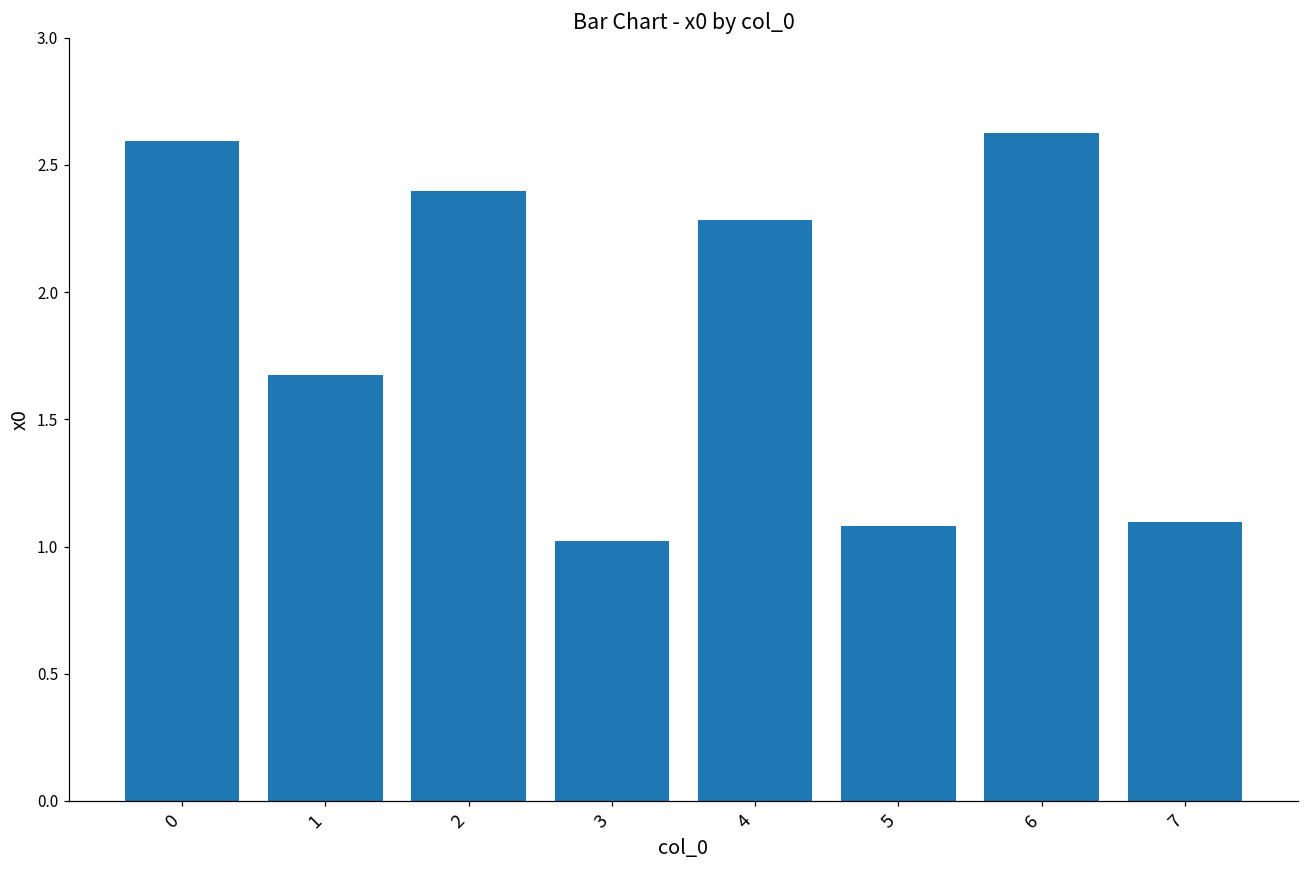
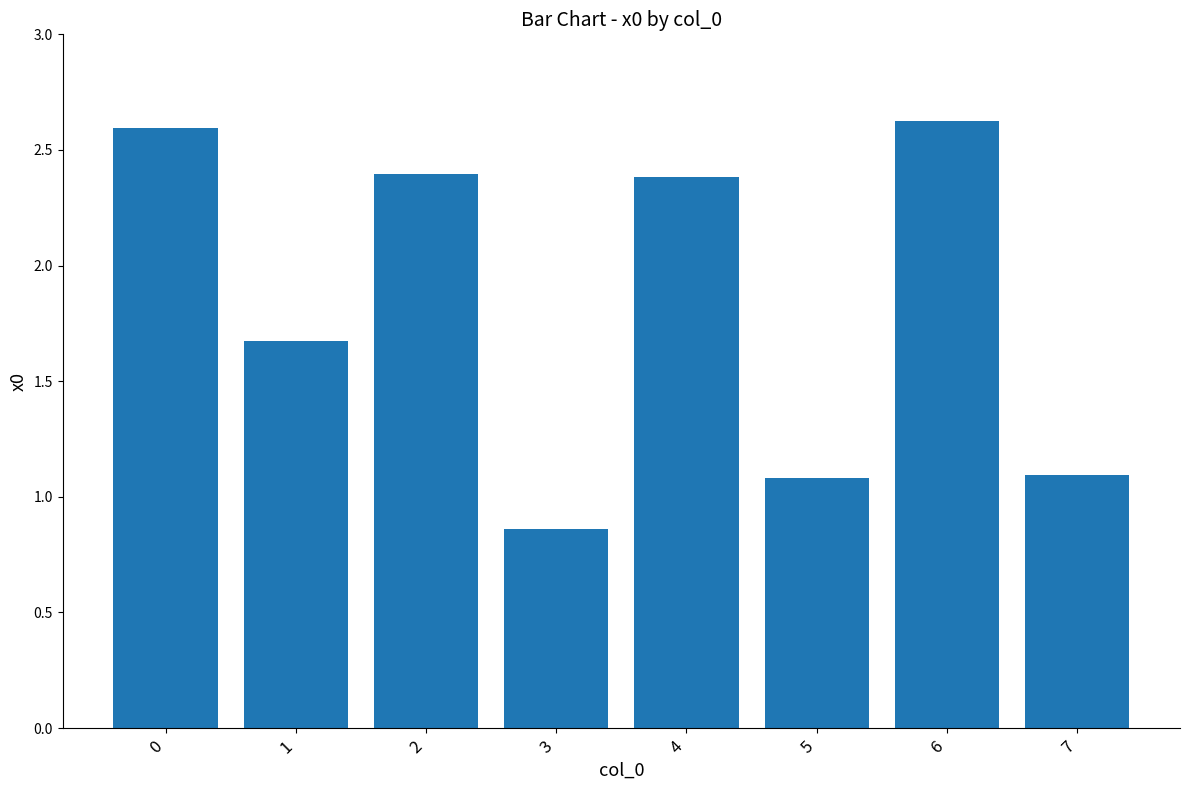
  {
    "0": 2.60,
    "1": 1.67,
    "2": 2.40,
-   "3": 1.02,
-   "4": 2.28,
+   "3": 0.86,
+   "4": 2.38,
    "5": 1.08,
    "6": 2.63,
    "7": 1.10
  }
